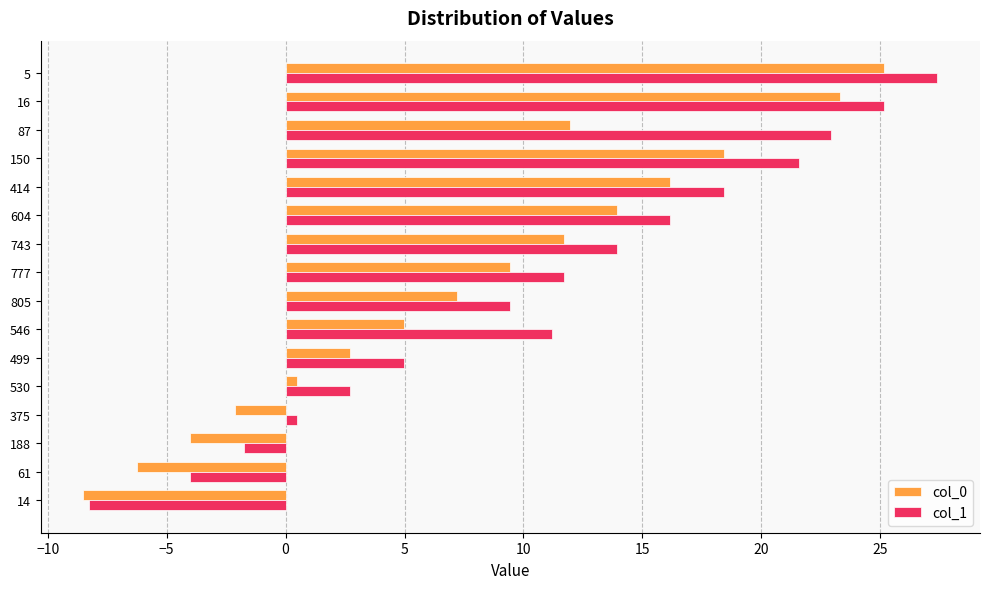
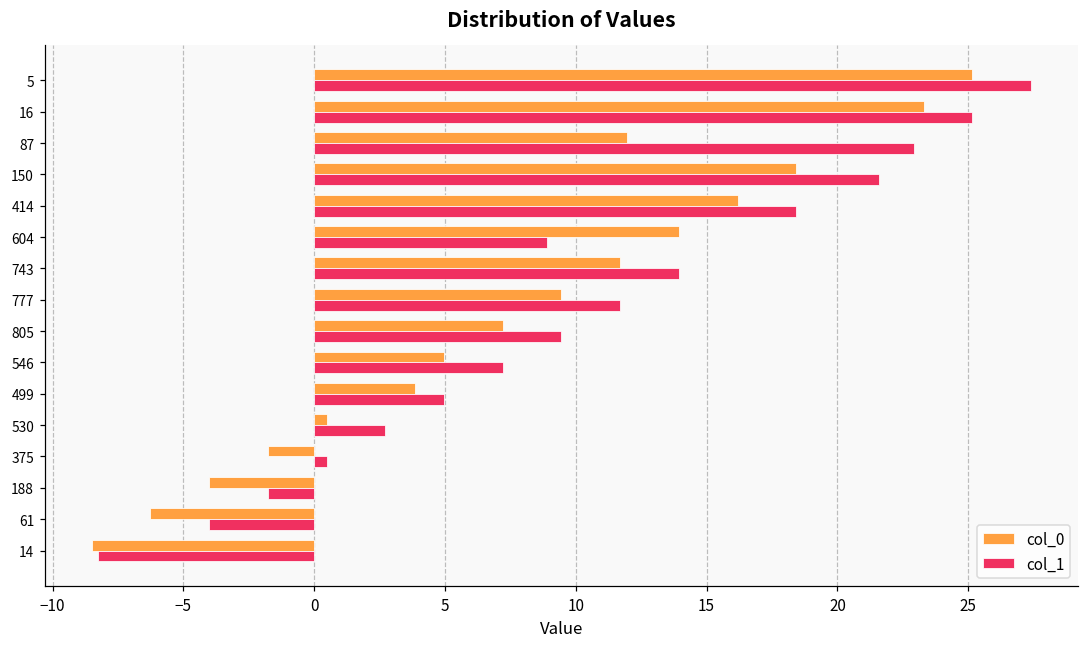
  {
    "col_0": {
      "5": 25.2,
      "16": 23.3,
      "87": 12.0,
      "150": 18.4,
      "414": 16.2,
      "604": 13.9,
      "743": 11.7,
      "777": 9.5,
      "805": 7.2,
      "546": 5.0,
-     "499": 2.7,
+     "499": 3.9,
      "530": 0.5,
-     "375": -2.1,
+     "375": -1.8,
      "188": -4.0,
      "61": -6.3,
      "14": -8.5
    },
    "col_1": {
      "5": 27.4,
      "16": 25.2,
      "87": 22.9,
      "150": 21.6,
      "414": 18.4,
-     "604": 16.2,
+     "604": 8.9,
      "743": 13.9,
      "777": 11.7,
      "805": 9.5,
-     "546": 11.2,
+     "546": 7.2,
      "499": 5.0,
      "530": 2.7,
      "375": 0.5,
      "188": -1.8,
      "61": -4.0,
      "14": -8.3
    }
  }
